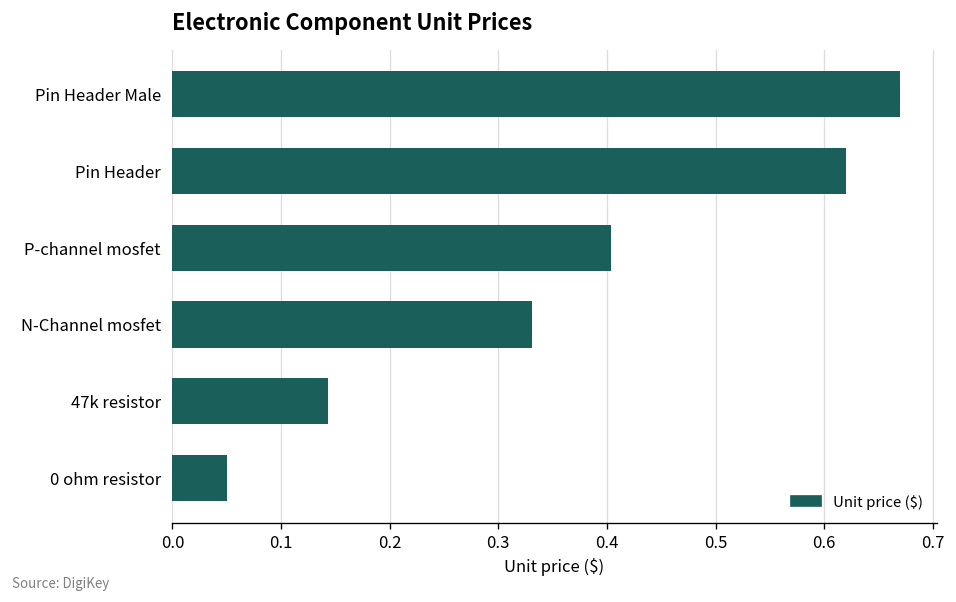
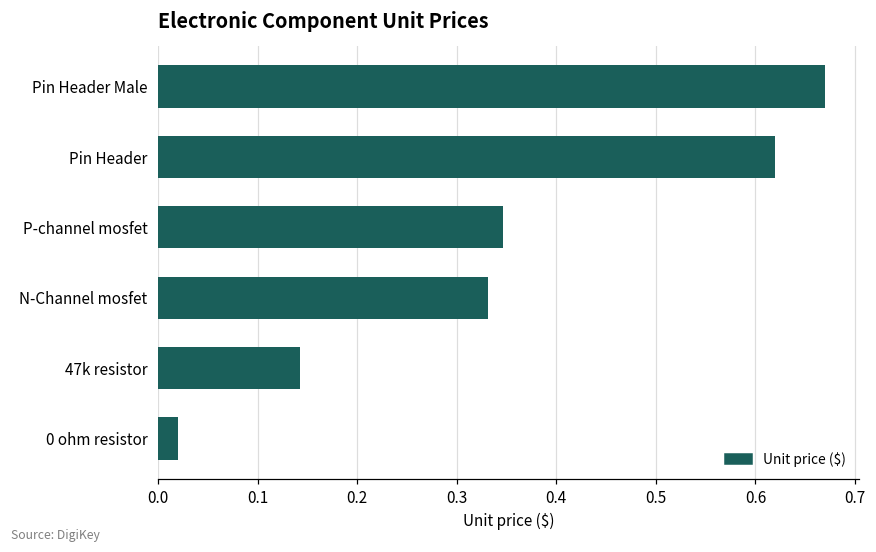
  {
    "Pin Header Male": 0.67,
    "Pin Header": 0.62,
-   "P-channel mosfet": 0.40,
+   "P-channel mosfet": 0.35,
    "N-Channel mosfet": 0.33,
    "47k resistor": 0.14,
-   "0 ohm resistor": 0.05
+   "0 ohm resistor": 0.02
  }
